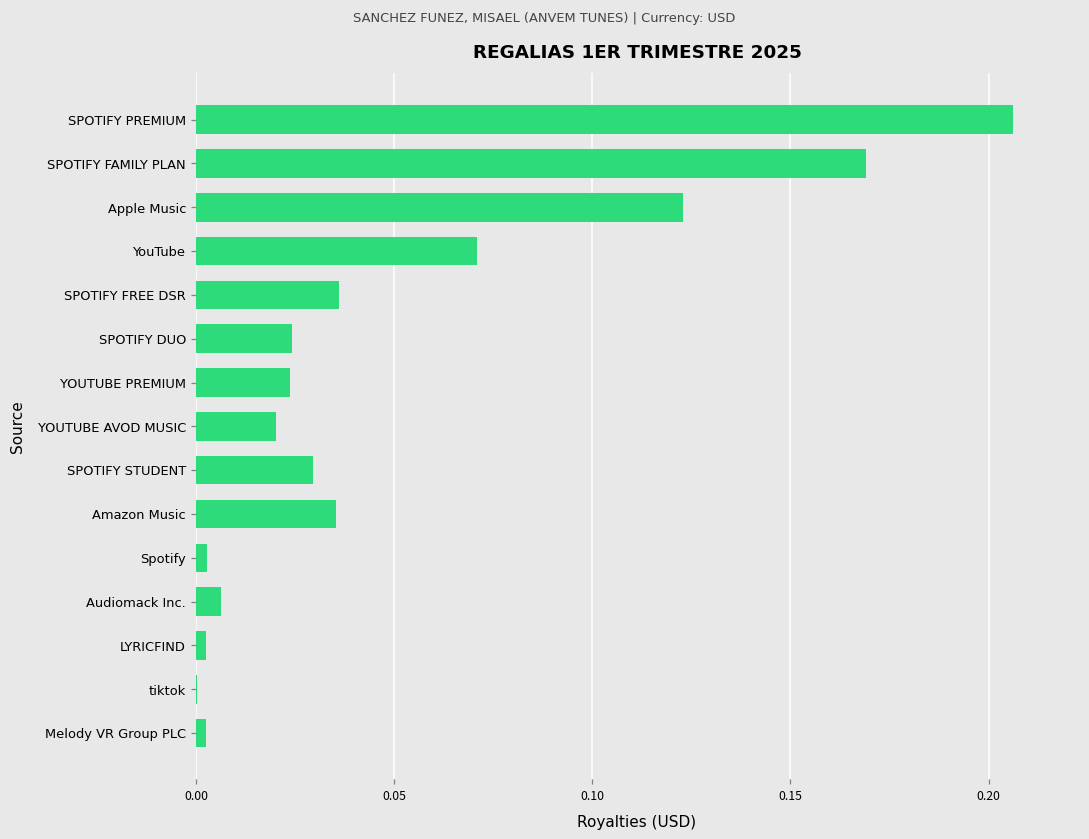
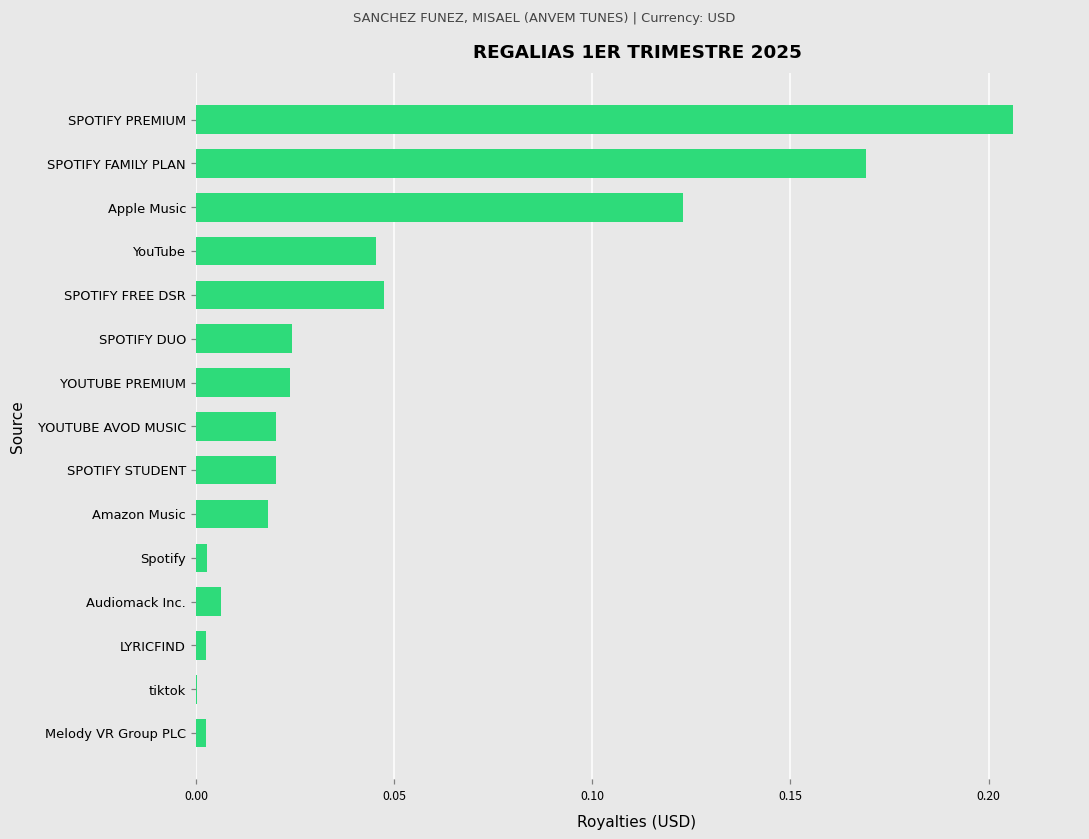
  {
    "SPOTIFY PREMIUM": 0.206,
    "SPOTIFY FAMILY PLAN": 0.169,
    "Apple Music": 0.123,
-   "YouTube": 0.071,
-   "SPOTIFY FREE DSR": 0.036,
+   "YouTube": 0.045,
+   "SPOTIFY FREE DSR": 0.047,
    "SPOTIFY DUO": 0.024,
    "YOUTUBE PREMIUM": 0.024,
    "YOUTUBE AVOD MUSIC": 0.020,
-   "SPOTIFY STUDENT": 0.030,
-   "Amazon Music": 0.035,
+   "SPOTIFY STUDENT": 0.020,
+   "Amazon Music": 0.018,
    "Spotify": 0.003,
    "Audiomack Inc.": 0.006,
    "LYRICFIND": 0.002,
    "Melody VR Group PLC": 0.002
  }
